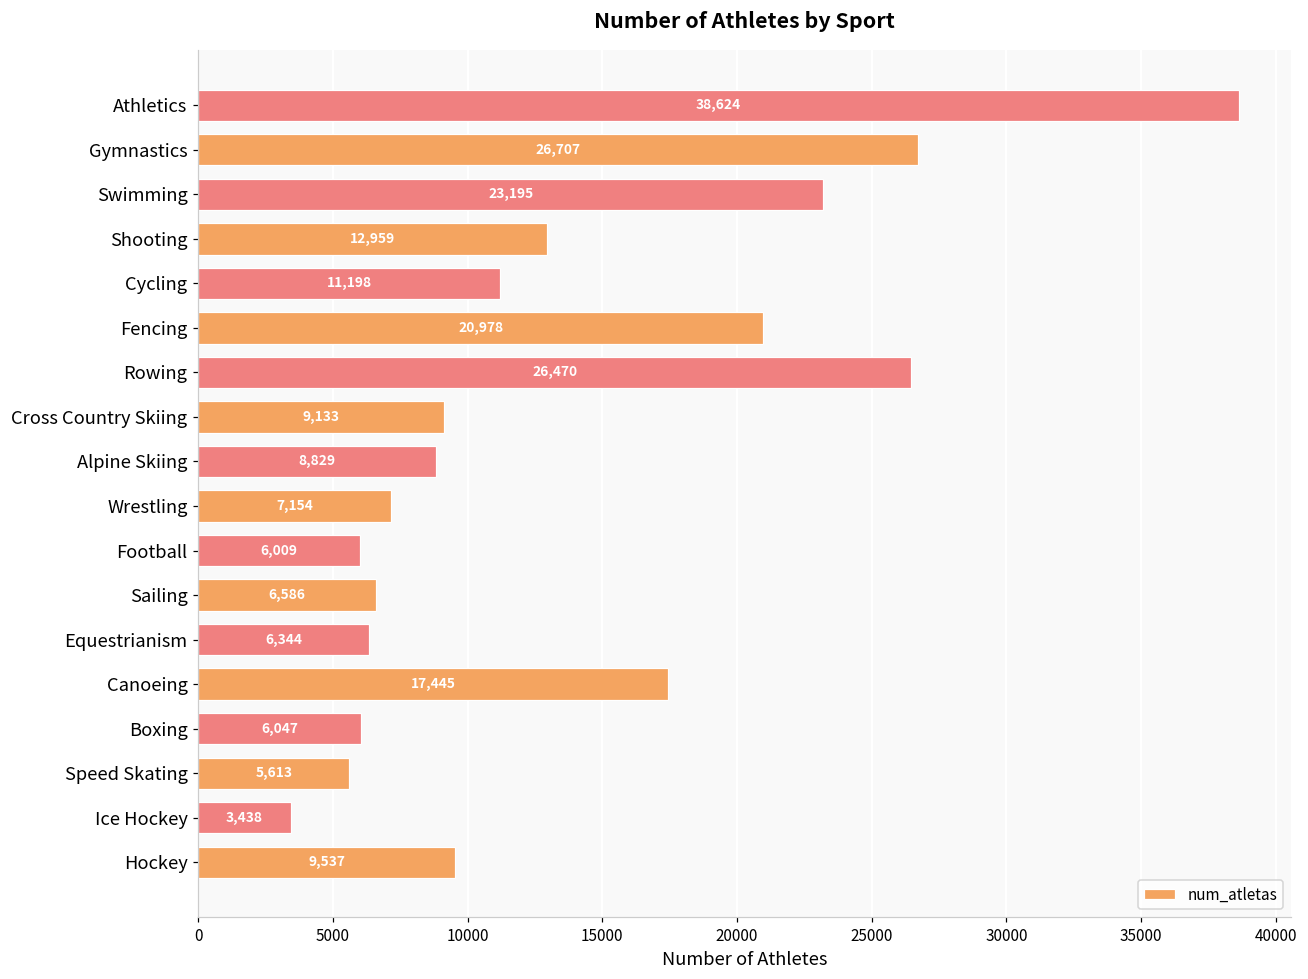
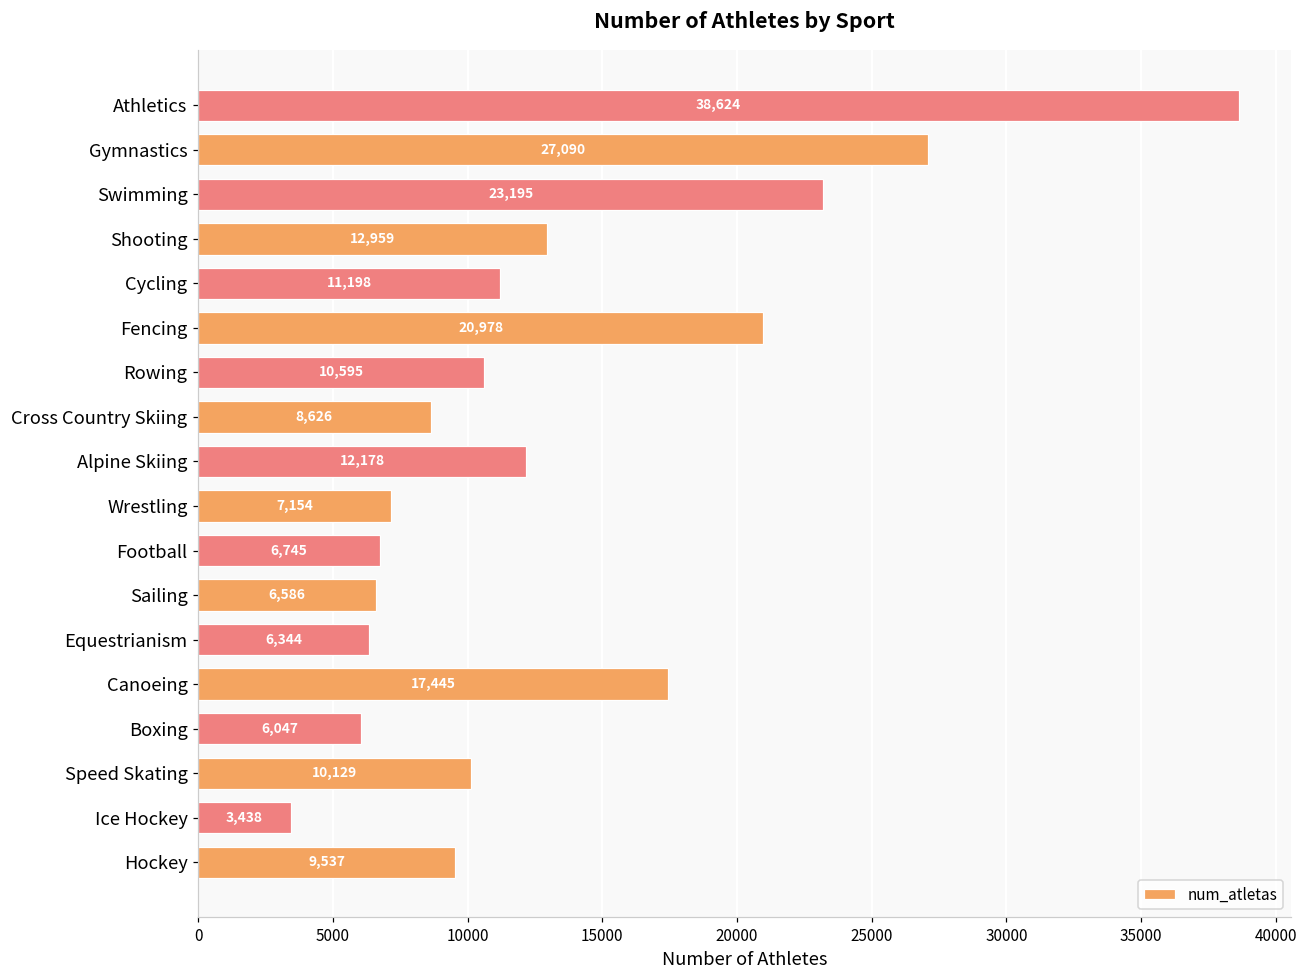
  {
    "Athletics": "38,624",
-   "Gymnastics": "26,707",
+   "Gymnastics": "27,090",
    "Swimming": "23,195",
    "Shooting": "12,959",
    "Cycling": "11,198",
    "Fencing": "20,978",
-   "Rowing": "26,470",
-   "Cross Country Skiing": "9,133",
-   "Alpine Skiing": "8,829",
+   "Rowing": "10,595",
+   "Cross Country Skiing": "8,626",
+   "Alpine Skiing": "12,178",
    "Wrestling": "7,154",
-   "Football": "6,009",
+   "Football": "6,745",
    "Sailing": "6,586",
    "Equestrianism": "6,344",
    "Canoeing": "17,445",
    "Boxing": "6,047",
-   "Speed Skating": "5,613",
+   "Speed Skating": "10,129",
    "Ice Hockey": "3,438",
    "Hockey": "9,537"
  }
